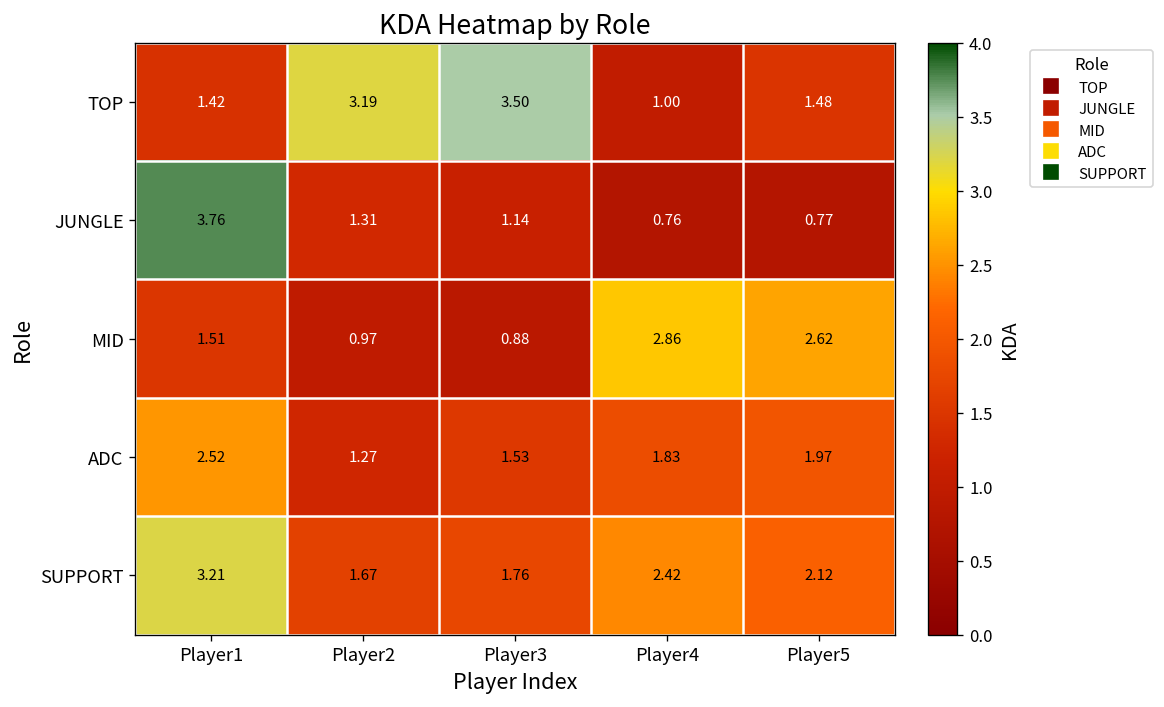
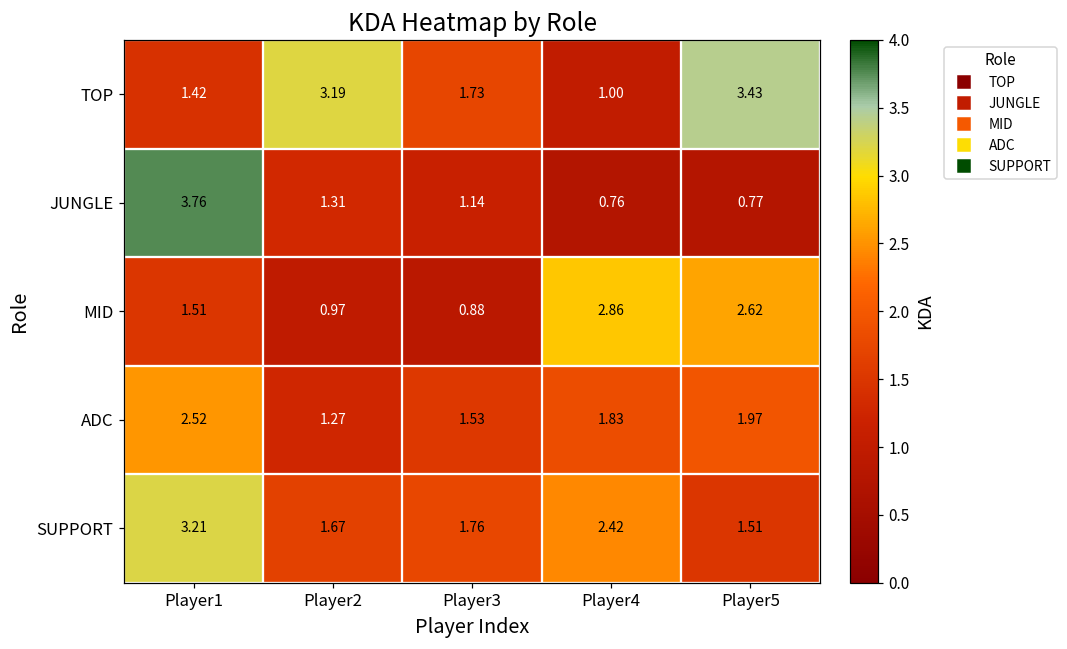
  {
    "TOP": {
      "Player1": 1.42,
      "Player2": 3.19,
-     "Player3": 3.50,
+     "Player3": 1.73,
      "Player4": 1.00,
-     "Player5": 1.48
+     "Player5": 3.43
    },
    "JUNGLE": {
      "Player1": 3.76,
      "Player2": 1.31,
      "Player3": 1.14,
      "Player4": 0.76,
      "Player5": 0.77
    },
    "MID": {
      "Player1": 1.51,
      "Player2": 0.97,
      "Player3": 0.88,
      "Player4": 2.86,
      "Player5": 2.62
    },
    "ADC": {
      "Player1": 2.52,
      "Player2": 1.27,
      "Player3": 1.53,
      "Player4": 1.83,
      "Player5": 1.97
    },
    "SUPPORT": {
      "Player1": 3.21,
      "Player2": 1.67,
      "Player3": 1.76,
      "Player4": 2.42,
-     "Player5": 2.12
+     "Player5": 1.51
    }
  }
